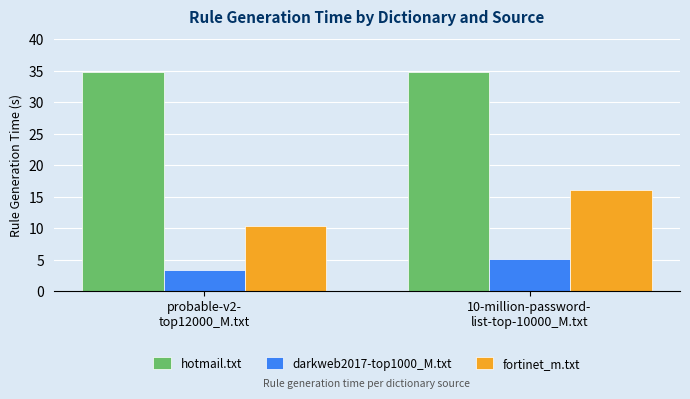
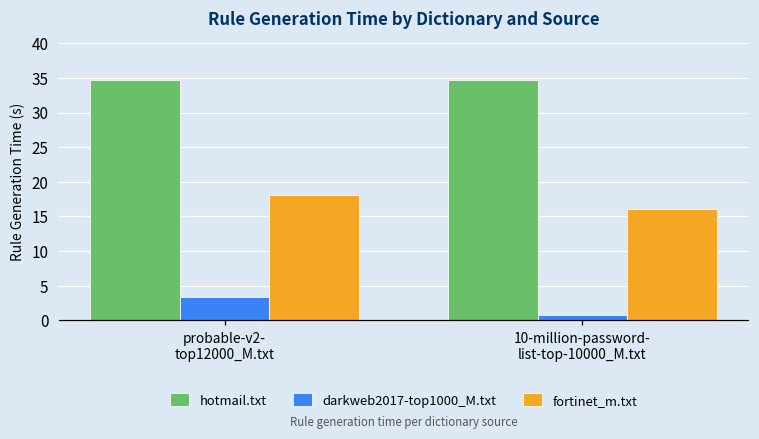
  {
    "hotmail.txt": {
      "probable-v2- top12000_M.txt": 35,
      "10-million-password- list-top-10000_M.txt": 35
    },
    "darkweb2017-top1000_M.txt": {
      "probable-v2- top12000_M.txt": 3,
-     "10-million-password- list-top-10000_M.txt": 5
+     "10-million-password- list-top-10000_M.txt": 1
    },
    "fortinet_m.txt": {
-     "probable-v2- top12000_M.txt": 10,
+     "probable-v2- top12000_M.txt": 18,
      "10-million-password- list-top-10000_M.txt": 16
    }
  }
